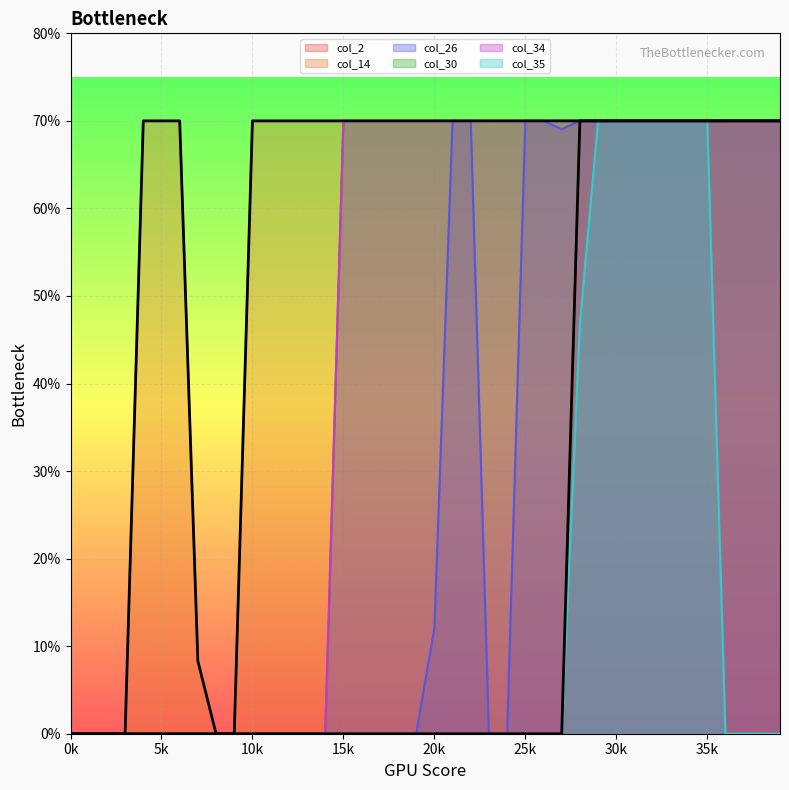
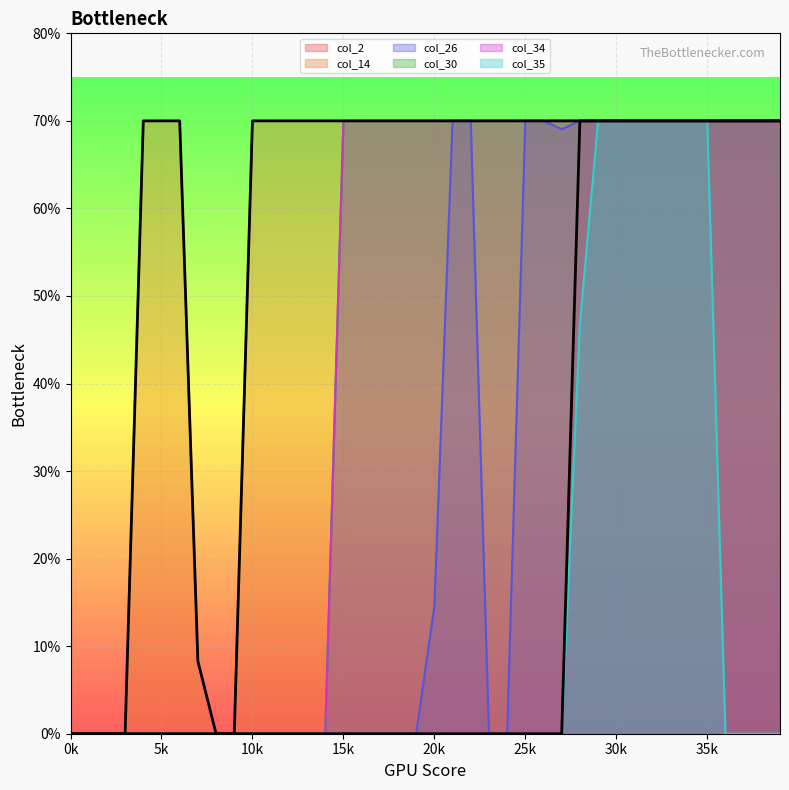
  {
    "col_26": {
-     "20k": "12%"
+     "20k": "15%"
    }
  }
